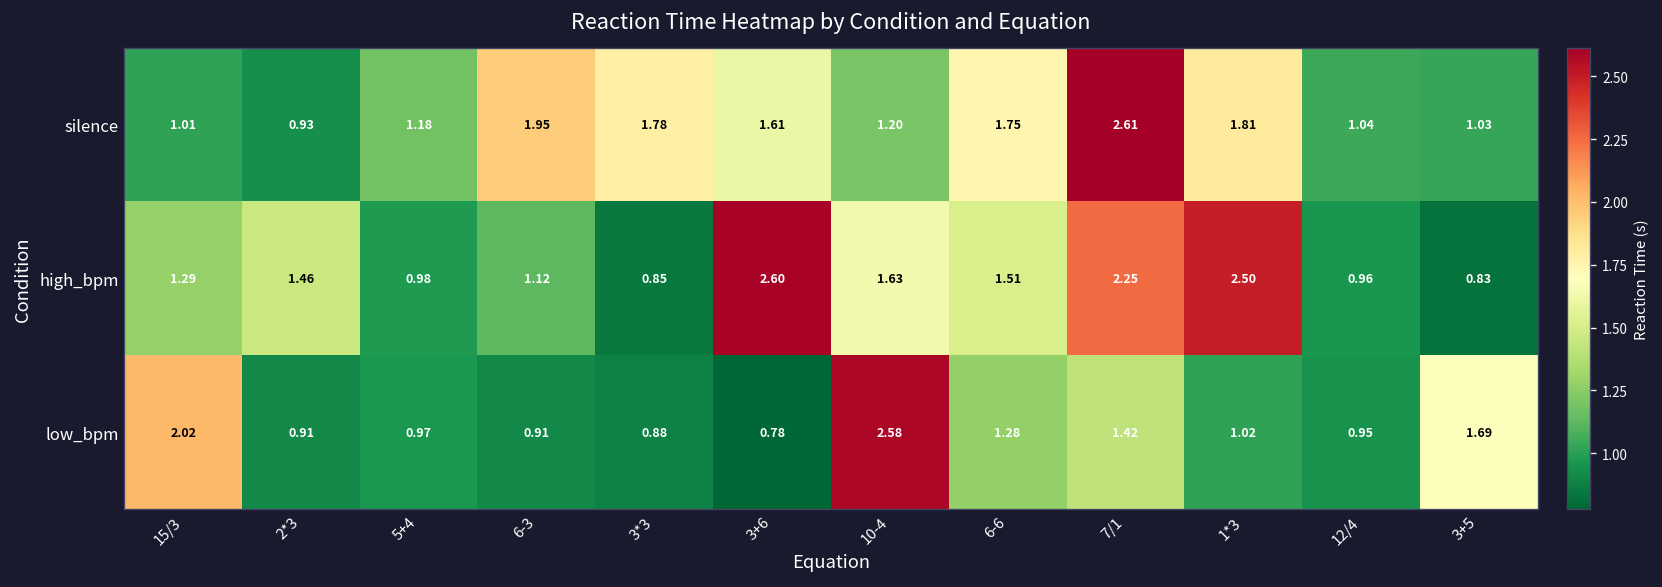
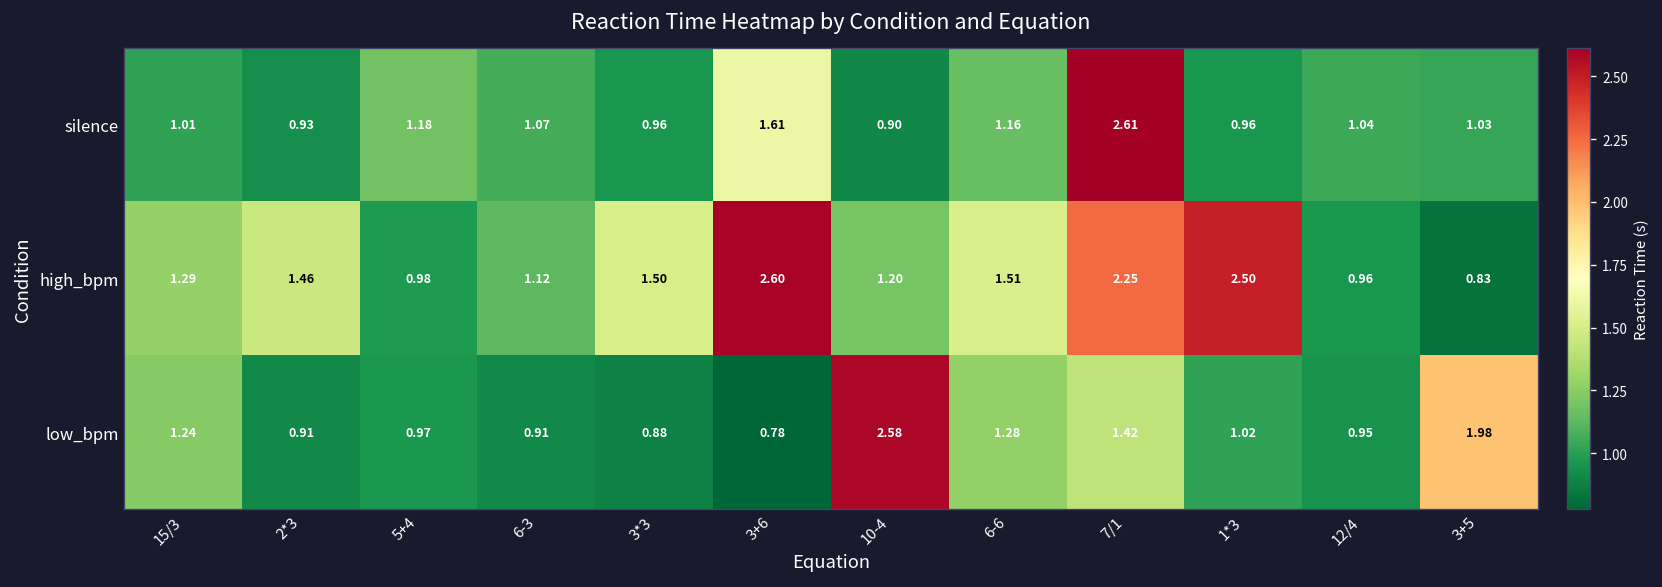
  {
    "silence": {
      "15/3": 1.01,
      "2*3": 0.93,
      "5+4": 1.18,
-     "6-3": 1.95,
-     "3*3": 1.78,
+     "6-3": 1.07,
+     "3*3": 0.96,
      "3+6": 1.61,
-     "10-4": 1.20,
-     "6-6": 1.75,
+     "10-4": 0.90,
+     "6-6": 1.16,
      "7/1": 2.61,
-     "1*3": 1.81,
+     "1*3": 0.96,
      "12/4": 1.04,
      "3+5": 1.03
    },
    "high_bpm": {
      "15/3": 1.29,
      "2*3": 1.46,
      "5+4": 0.98,
      "6-3": 1.12,
-     "3*3": 0.85,
+     "3*3": 1.50,
      "3+6": 2.60,
-     "10-4": 1.63,
+     "10-4": 1.20,
      "6-6": 1.51,
      "7/1": 2.25,
      "1*3": 2.50,
      "12/4": 0.96,
      "3+5": 0.83
    },
    "low_bpm": {
-     "15/3": 2.02,
+     "15/3": 1.24,
      "2*3": 0.91,
      "5+4": 0.97,
      "6-3": 0.91,
      "3*3": 0.88,
      "3+6": 0.78,
      "10-4": 2.58,
      "6-6": 1.28,
      "7/1": 1.42,
      "1*3": 1.02,
      "12/4": 0.95,
-     "3+5": 1.69
+     "3+5": 1.98
    }
  }
